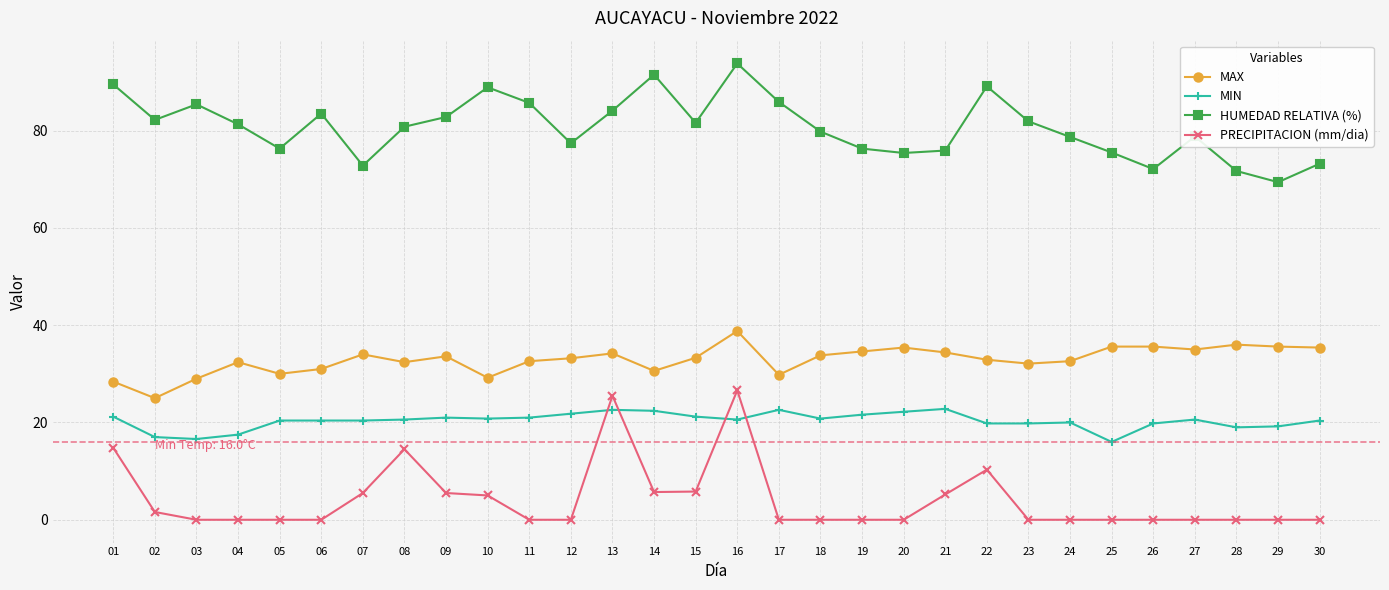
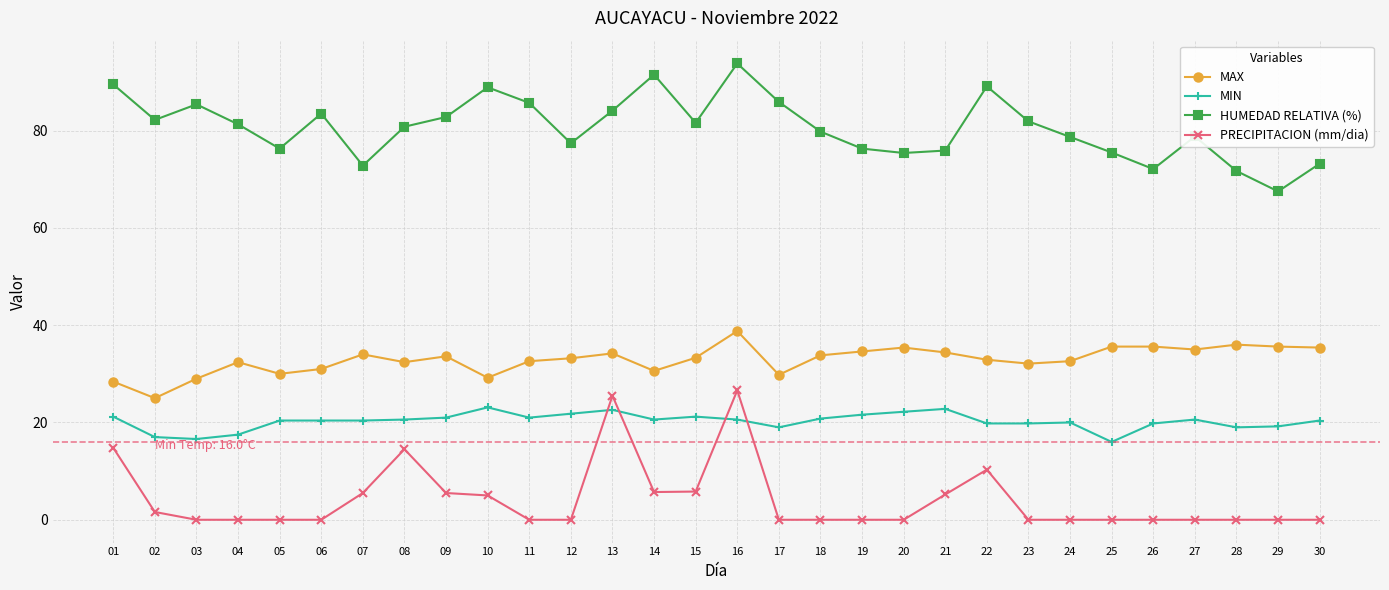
  {
    "MAX": {
      "01": 28,
      "02": 25,
      "03": 29,
      "04": 32,
      "05": 30,
      "06": 31,
      "07": 34,
      "08": 32,
      "09": 34,
      "10": 29,
      "11": 33,
      "12": 33,
      "13": 34,
      "14": 31,
      "15": 33,
      "16": 39,
      "17": 30,
      "18": 34,
      "19": 35,
      "20": 35,
      "21": 34,
      "22": 33,
      "23": 32,
      "24": 33,
      "25": 36,
      "26": 36,
      "27": 35,
      "28": 36,
      "29": 36,
      "30": 35
    },
    "MIN": {
      "01": 21,
      "02": 17,
      "04": 18,
      "05": 20,
      "06": 20,
      "07": 20,
      "08": 21,
      "09": 21,
-     "10": 21,
+     "10": 23,
      "11": 21,
      "12": 22,
      "13": 23,
-     "14": 22,
+     "14": 21,
      "15": 21,
      "16": 21,
-     "17": 23,
+     "17": 19,
      "18": 21,
      "19": 22,
      "20": 22,
      "21": 23,
      "22": 20,
      "23": 20,
      "24": 20,
      "25": 16,
      "26": 20,
      "27": 21,
      "28": 19,
      "29": 19,
      "30": 20
    },
    "HUMEDAD RELATIVA (%)": {
      "01": 90,
      "02": 82,
      "03": 85,
      "04": 81,
      "05": 76,
      "06": 84,
      "07": 73,
      "08": 81,
      "09": 83,
      "10": 89,
      "11": 86,
      "12": 77,
      "13": 84,
      "14": 92,
      "15": 82,
      "16": 94,
      "17": 86,
      "18": 80,
      "19": 76,
      "20": 75,
      "21": 76,
      "22": 89,
      "23": 82,
      "24": 79,
      "25": 76,
      "26": 72,
      "28": 72,
-     "29": 69,
+     "29": 68,
      "30": 73
    },
    "PRECIPITACION (mm/dia)": {
      "01": 15,
      "02": 2,
      "03": 0,
      "04": 0,
      "05": 0,
      "06": 0,
      "07": 6,
      "08": 15,
      "09": 6,
      "10": 5,
      "11": 0,
      "12": 0,
      "13": 26,
      "14": 6,
      "15": 6,
      "16": 27,
      "17": 0,
      "18": 0,
      "19": 0,
      "20": 0,
      "21": 5,
      "22": 10,
      "23": 0,
      "24": 0,
      "25": 0,
      "26": 0,
      "27": 0,
      "28": 0,
      "29": 0,
      "30": 0
    }
  }
